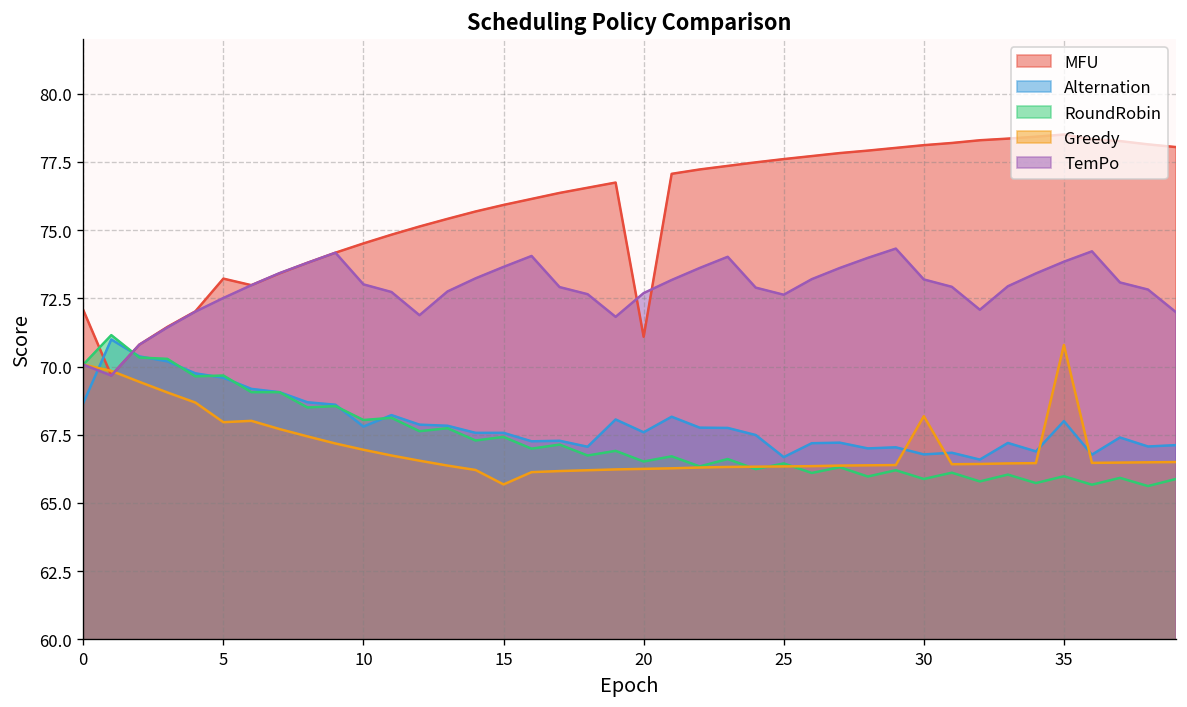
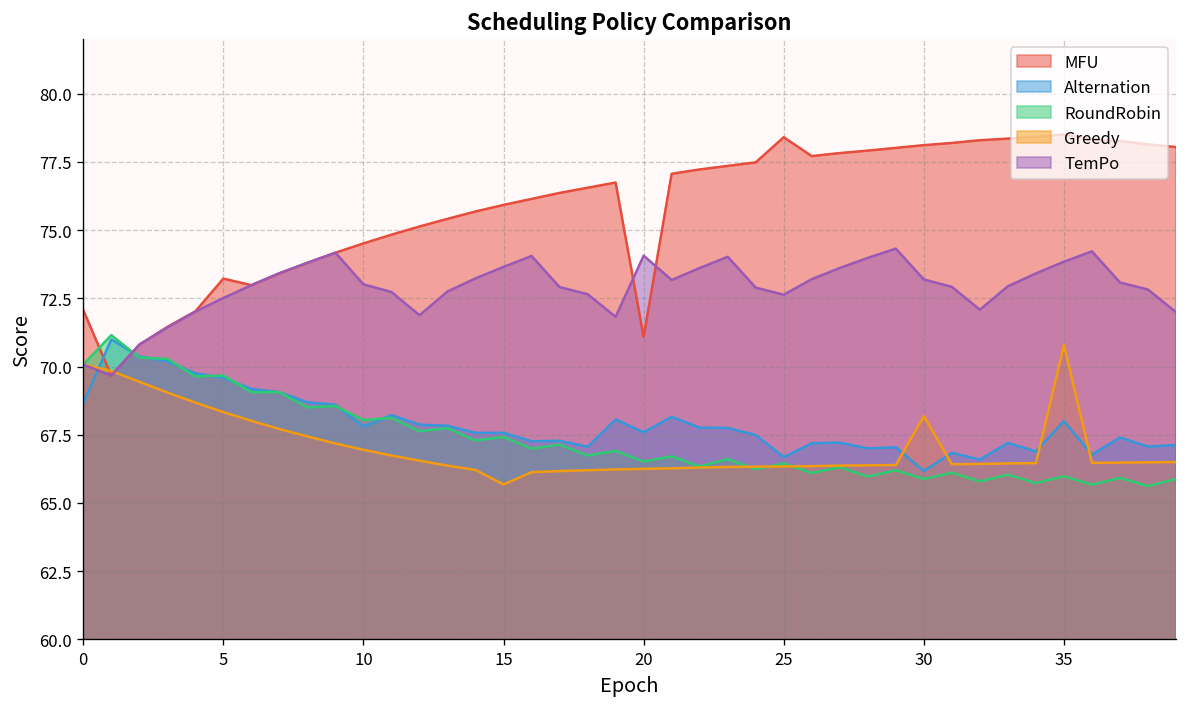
  {
    "MFU": {
      "0": 72.1,
      "5": 73.2,
      "10": 74.5,
      "15": 75.9,
      "20": 71.1,
-     "25": 77.6,
+     "25": 78.4,
      "30": 78.1
    },
    "Alternation": {
      "0": 68.7,
      "10": 67.8,
      "15": 67.6,
      "20": 67.6,
      "25": 66.7,
-     "30": 66.8,
+     "30": 66.2,
      "35": 68.0
    },
    "RoundRobin": {
      "10": 68.0,
      "15": 67.4,
      "20": 66.5,
      "30": 65.9,
      "35": 66.0
    },
    "Greedy": {
-     "5": 68.0,
+     "5": 68.3,
      "10": 67.0,
      "15": 65.7,
      "20": 66.3,
      "30": 68.2,
      "35": 70.8
    },
    "TemPo": {
      "5": 72.5,
      "10": 73.0,
      "15": 73.7,
-     "20": 72.7,
+     "20": 74.1,
      "25": 72.6,
      "30": 73.2,
      "35": 73.8
    }
  }
